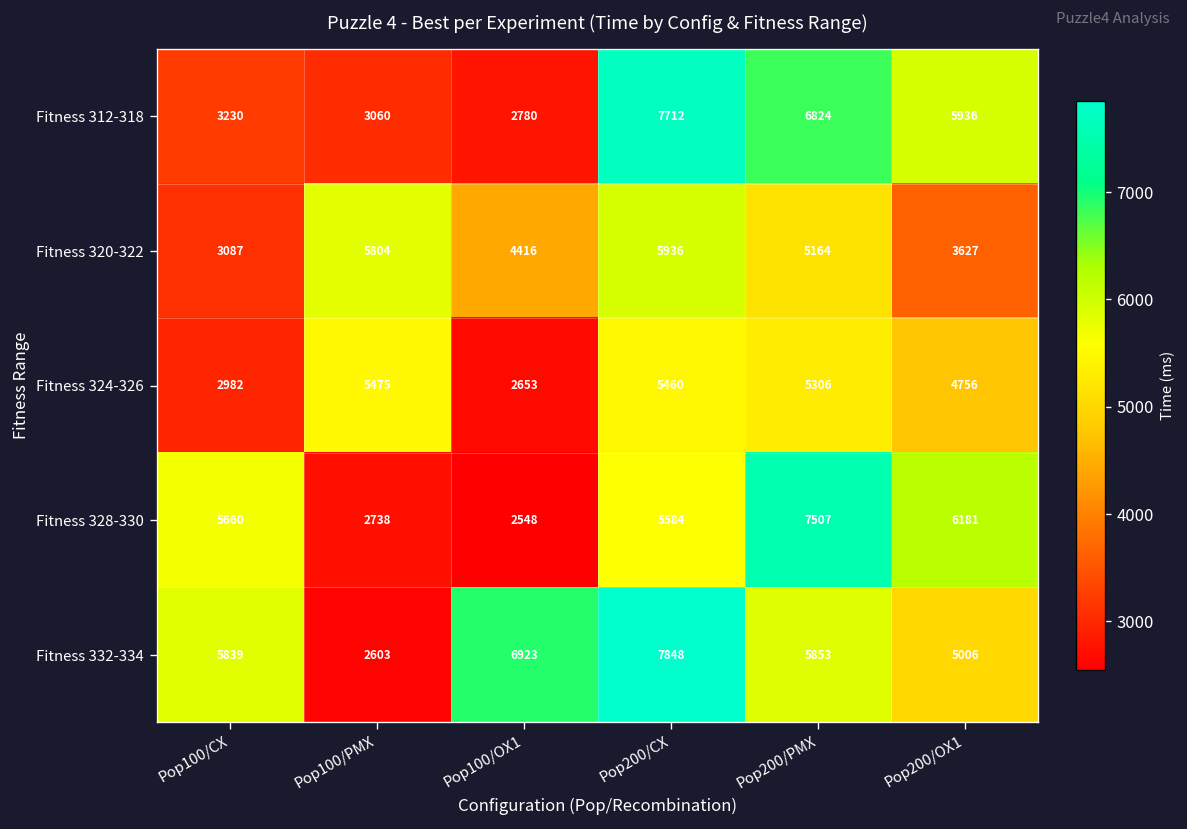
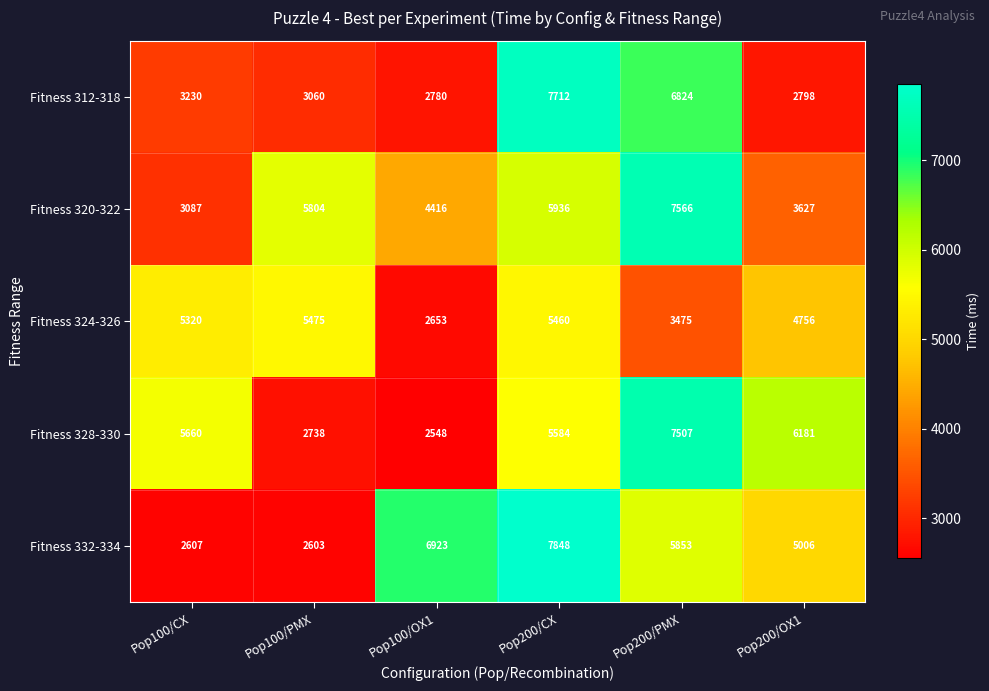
  {
    "Fitness 312-318": {
      "Pop100/CX": 3230,
      "Pop100/PMX": 3060,
      "Pop100/OX1": 2780,
      "Pop200/CX": 7712,
      "Pop200/PMX": 6824,
-     "Pop200/OX1": 5936
+     "Pop200/OX1": 2798
    },
    "Fitness 320-322": {
      "Pop100/CX": 3087,
      "Pop100/PMX": 5804,
      "Pop100/OX1": 4416,
      "Pop200/CX": 5936,
-     "Pop200/PMX": 5164,
+     "Pop200/PMX": 7566,
      "Pop200/OX1": 3627
    },
    "Fitness 324-326": {
-     "Pop100/CX": 2982,
+     "Pop100/CX": 5320,
      "Pop100/PMX": 5475,
      "Pop100/OX1": 2653,
      "Pop200/CX": 5460,
-     "Pop200/PMX": 5306,
+     "Pop200/PMX": 3475,
      "Pop200/OX1": 4756
    },
    "Fitness 328-330": {
      "Pop100/CX": 5660,
      "Pop100/PMX": 2738,
      "Pop100/OX1": 2548,
      "Pop200/CX": 5584,
      "Pop200/PMX": 7507,
      "Pop200/OX1": 6181
    },
    "Fitness 332-334": {
-     "Pop100/CX": 5839,
+     "Pop100/CX": 2607,
      "Pop100/PMX": 2603,
      "Pop100/OX1": 6923,
      "Pop200/CX": 7848,
      "Pop200/PMX": 5853,
      "Pop200/OX1": 5006
    }
  }
